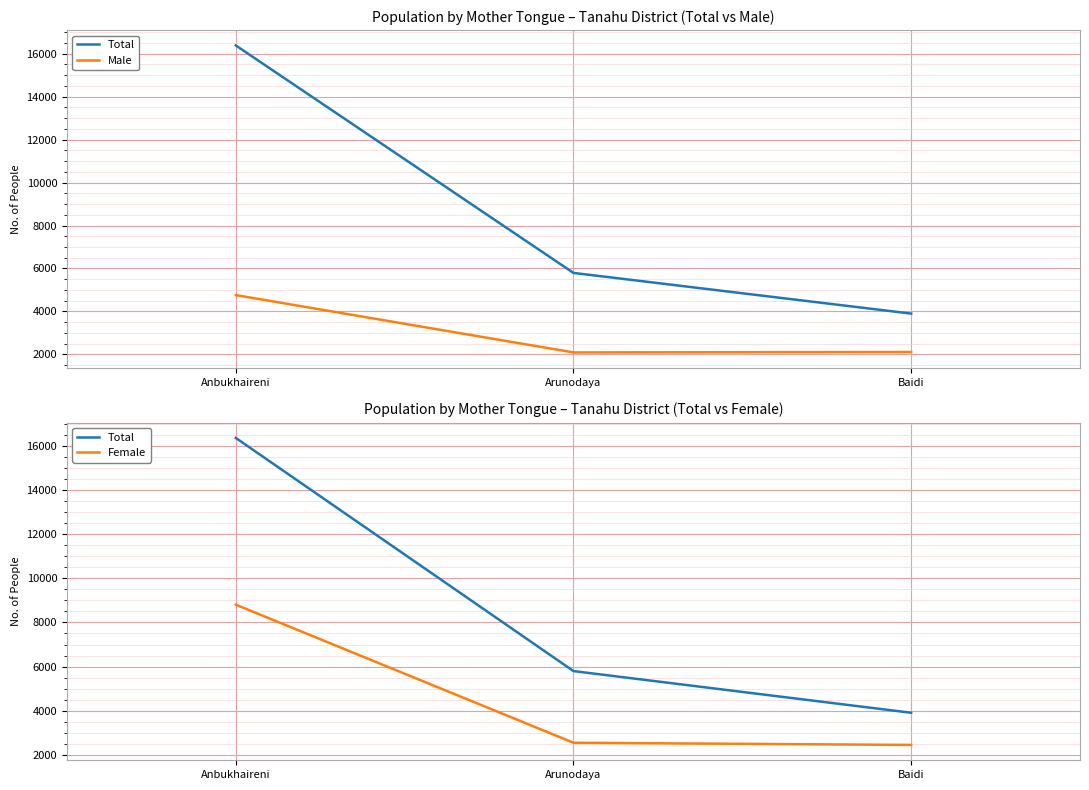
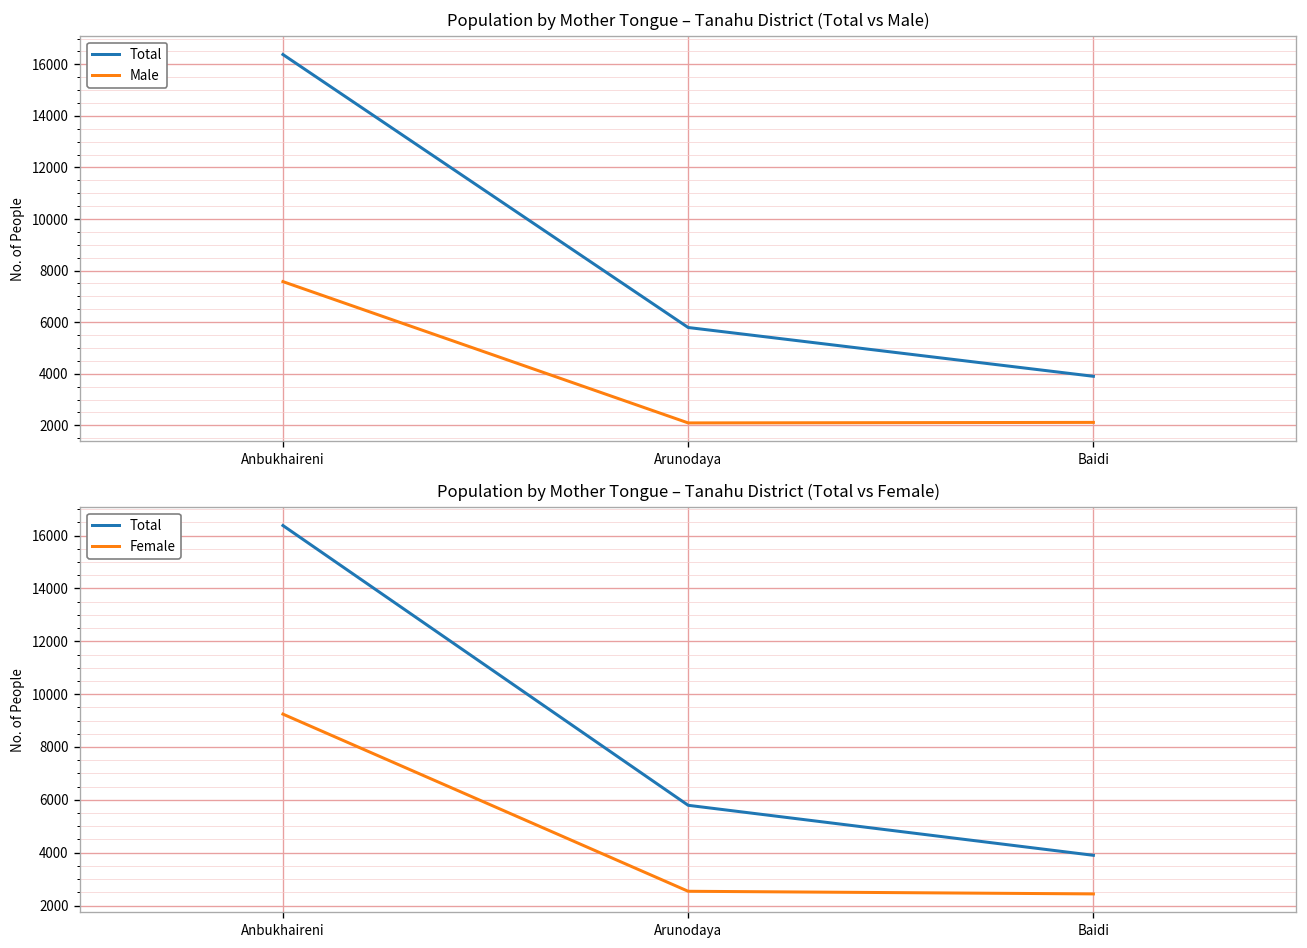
  {
    "Population by Mother Tongue – Tanahu District (Total vs Male)": {
      "Total": {
        "Anbukhaireni": 16400,
        "Arunodaya": 5800,
        "Baidi": 3900
      },
      "Male": {
-       "Anbukhaireni": 4800,
+       "Anbukhaireni": 7600,
        "Arunodaya": 2100,
        "Baidi": 2100
      }
    },
    "Population by Mother Tongue – Tanahu District (Total vs Female)": {
      "Total": {
        "Anbukhaireni": 16400,
        "Arunodaya": 5800,
        "Baidi": 3900
      },
      "Female": {
-       "Anbukhaireni": 8800,
+       "Anbukhaireni": 9200,
        "Arunodaya": 2500,
        "Baidi": 2400
      }
    }
  }
